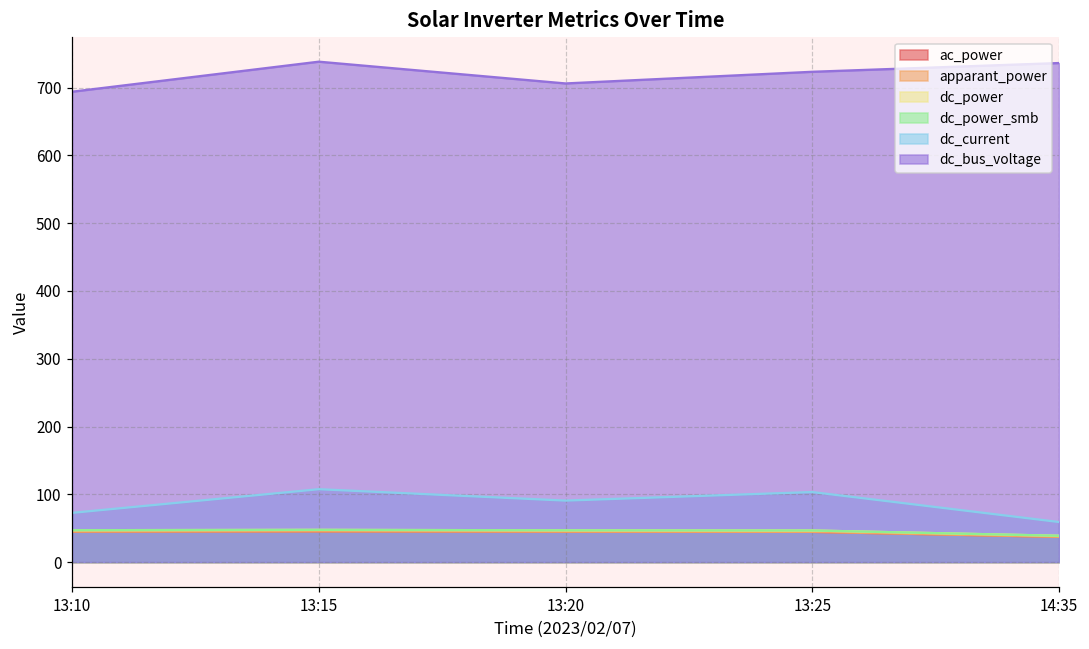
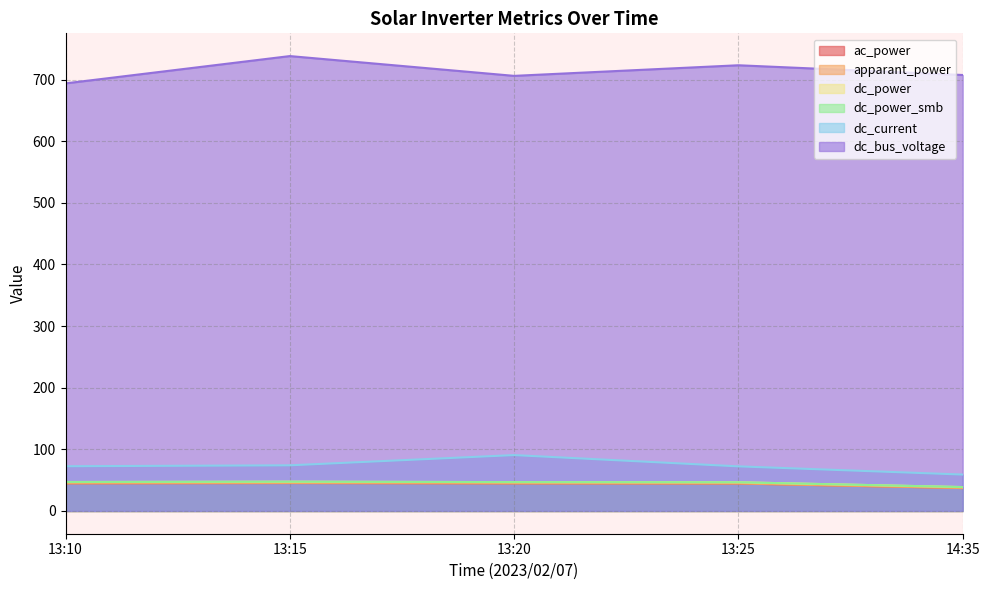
  {
    "dc_current": {
      "13:10": 70,
-     "13:15": 110,
+     "13:15": 70,
      "13:20": 90,
-     "13:25": 100,
+     "13:25": 70,
      "14:35": 60
    },
    "dc_bus_voltage": {
      "13:10": 690,
      "13:15": 740,
      "13:20": 710,
      "13:25": 720,
-     "14:35": 740
+     "14:35": 710
    }
  }
